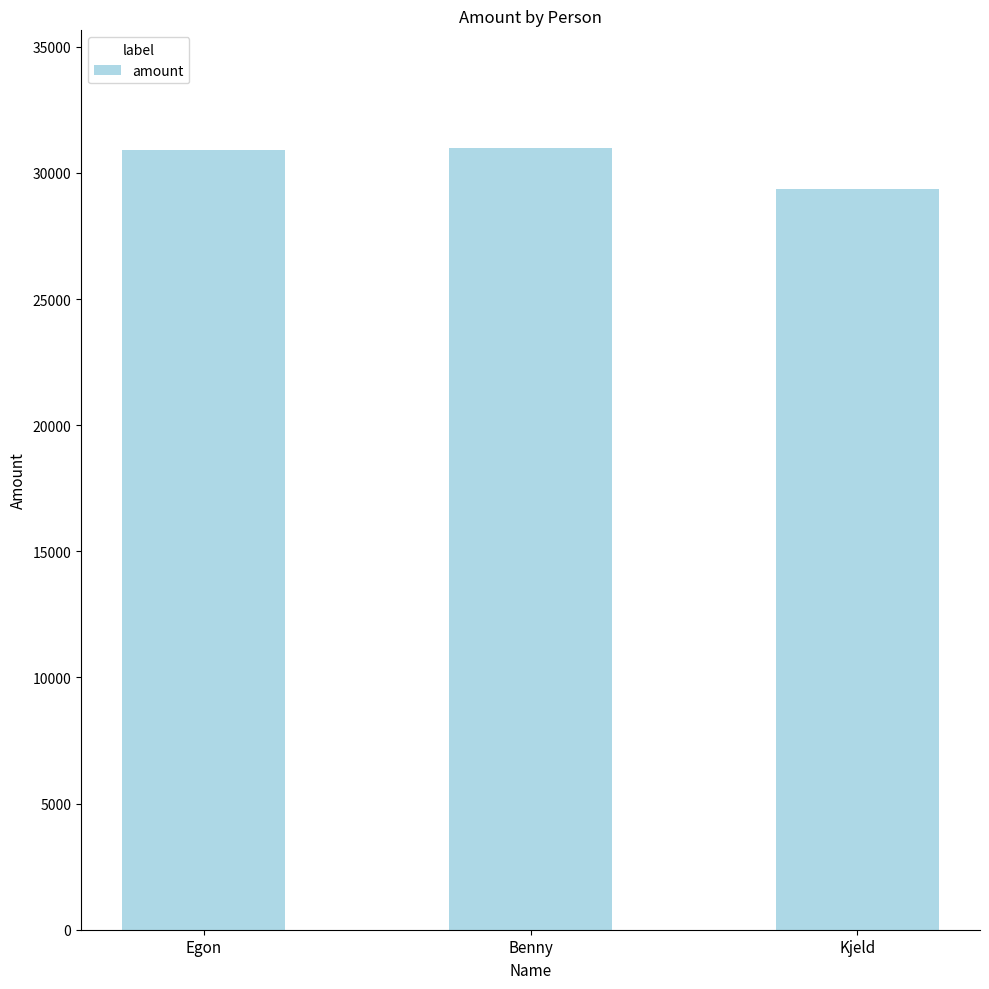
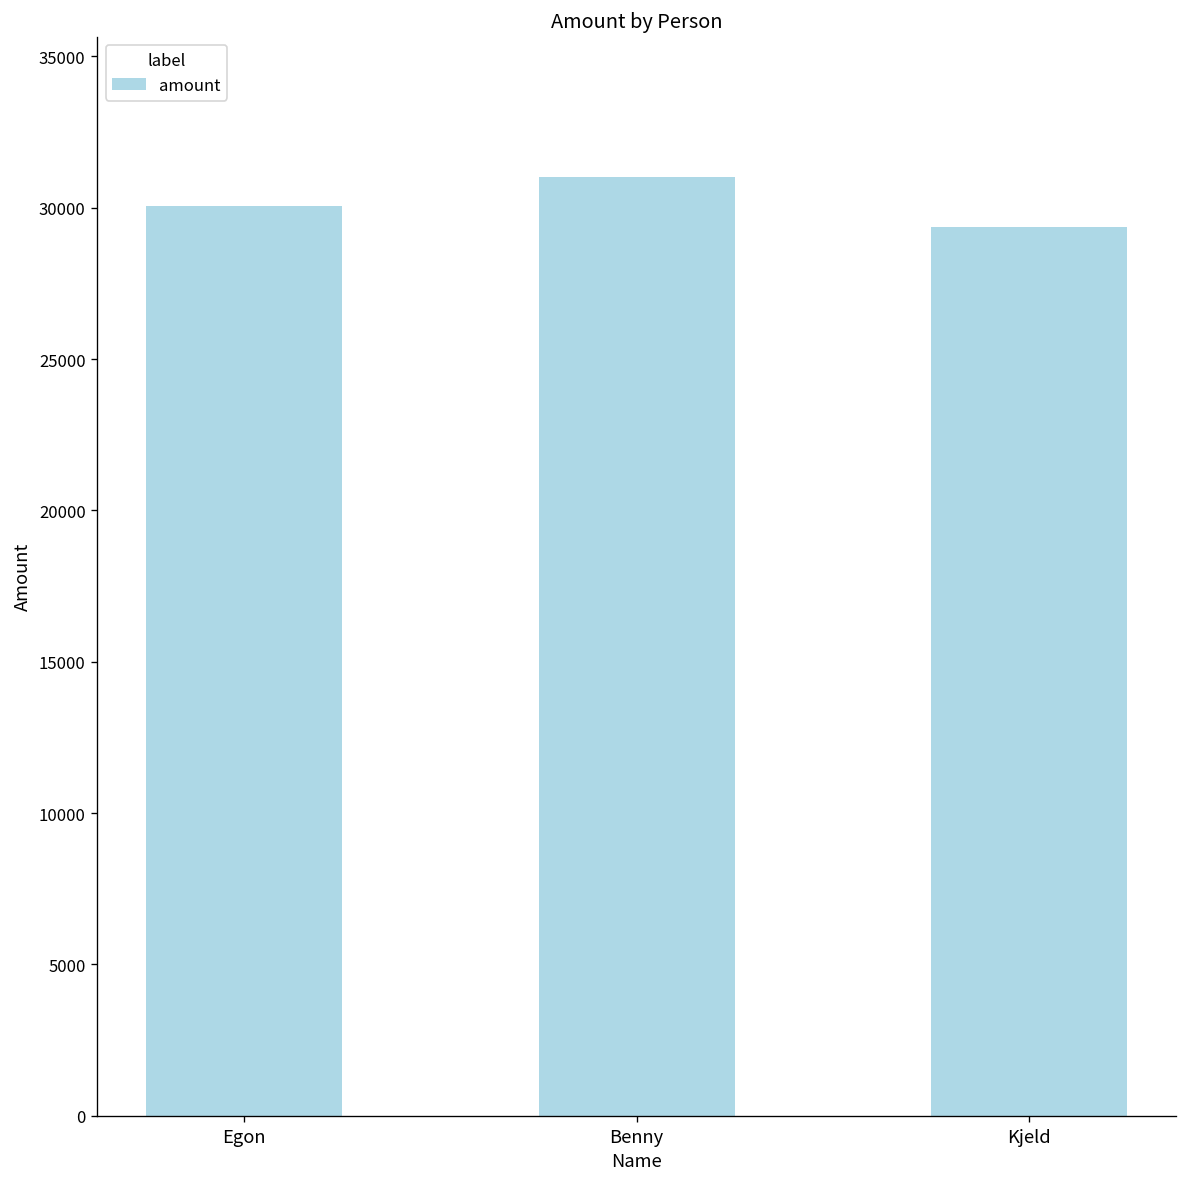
  {
-   "Egon": 30900,
+   "Egon": 30100,
    "Benny": 31000,
    "Kjeld": 29400
  }
